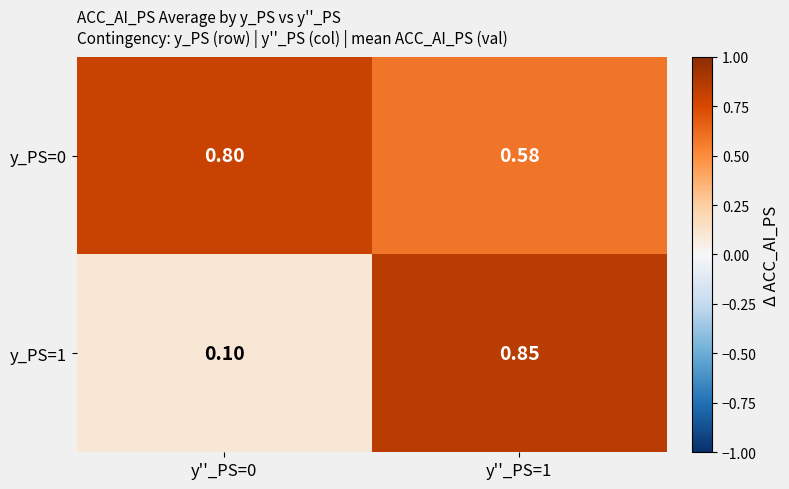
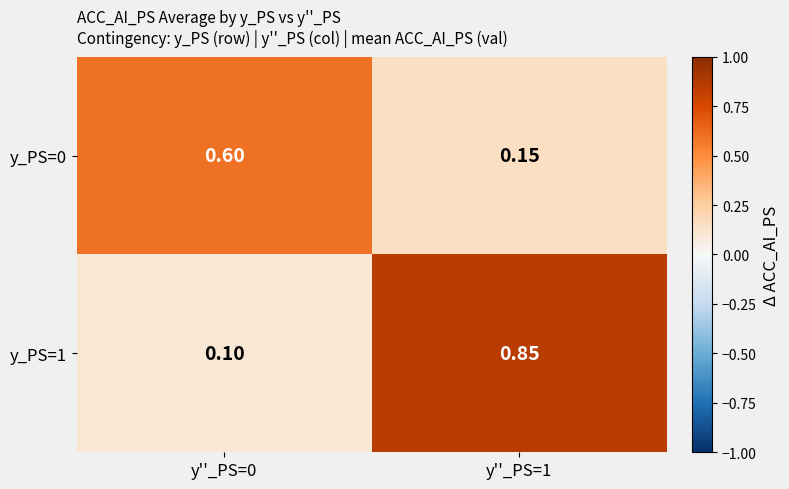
  {
    "y_PS=0": {
-     "y''_PS=0": 0.80,
-     "y''_PS=1": 0.58
+     "y''_PS=0": 0.60,
+     "y''_PS=1": 0.15
    },
    "y_PS=1": {
      "y''_PS=0": 0.10,
      "y''_PS=1": 0.85
    }
  }
